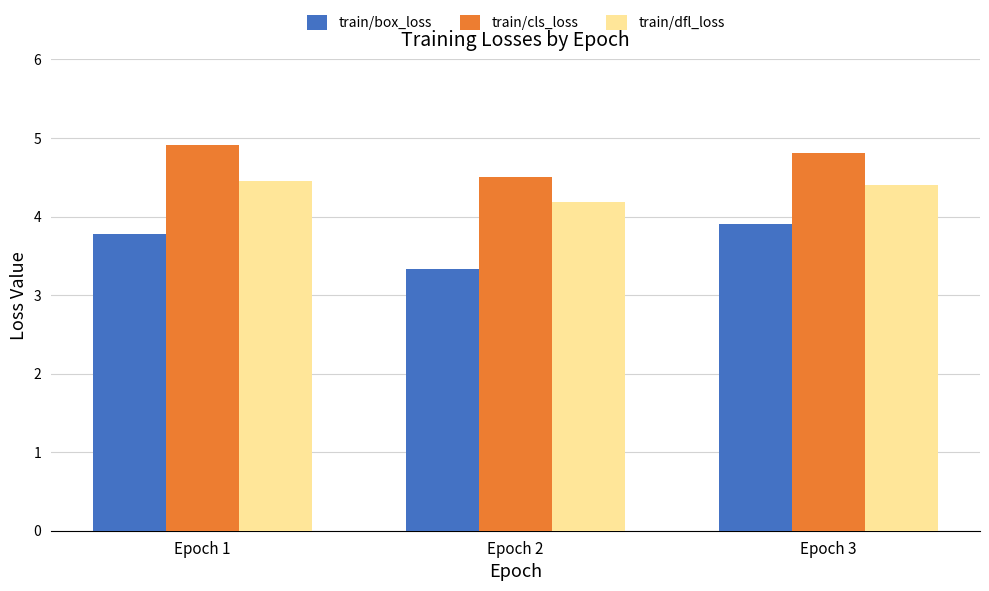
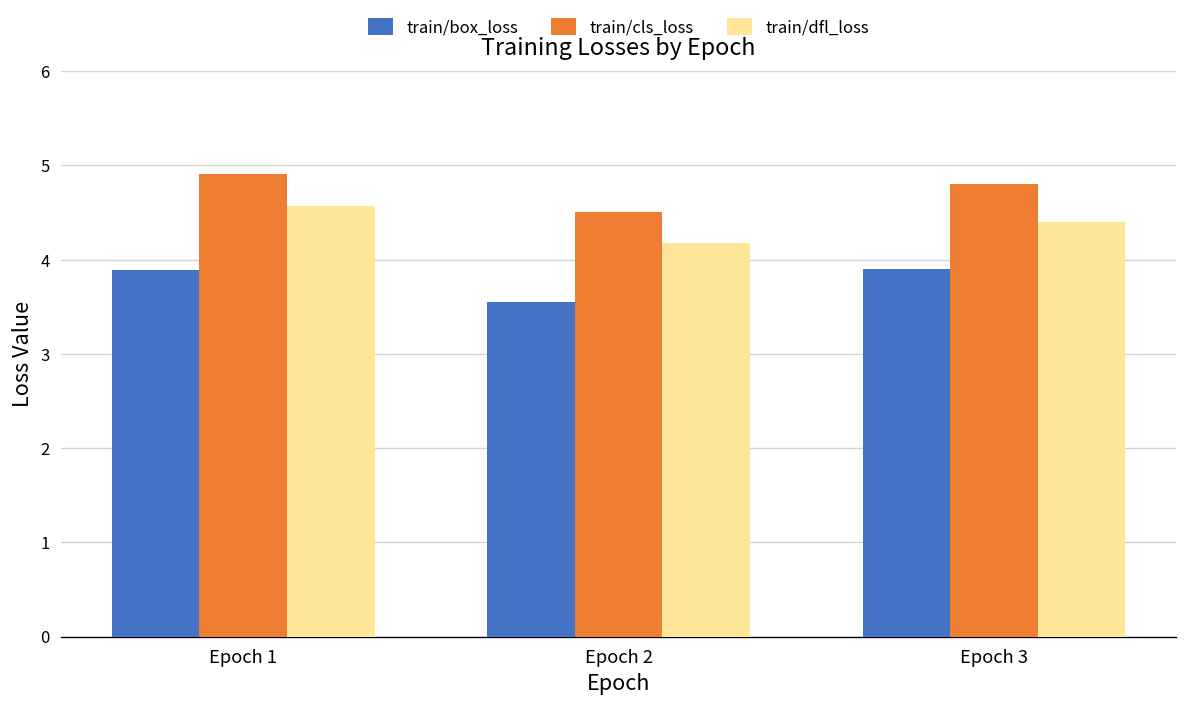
  {
    "train/box_loss": {
-     "Epoch 1": 3.8,
-     "Epoch 2": 3.3,
+     "Epoch 1": 3.9,
+     "Epoch 2": 3.6,
      "Epoch 3": 3.9
    },
    "train/cls_loss": {
      "Epoch 1": 4.9,
      "Epoch 2": 4.5,
      "Epoch 3": 4.8
    },
    "train/dfl_loss": {
-     "Epoch 1": 4.5,
+     "Epoch 1": 4.6,
      "Epoch 2": 4.2,
      "Epoch 3": 4.4
    }
  }
